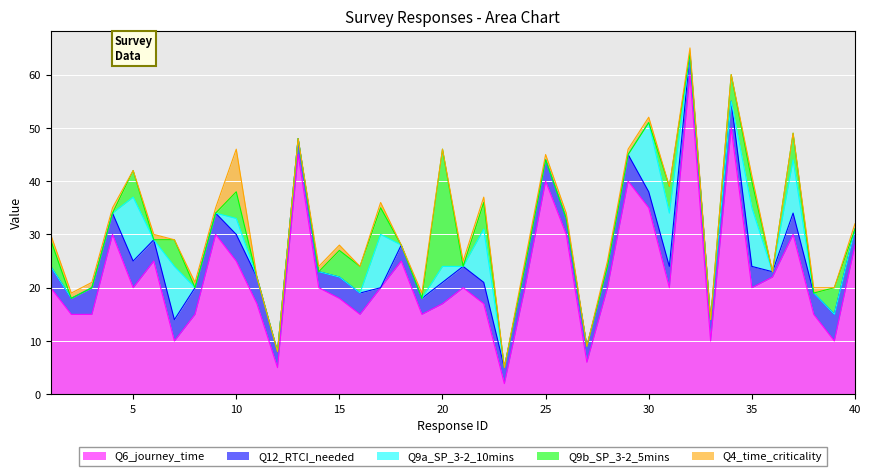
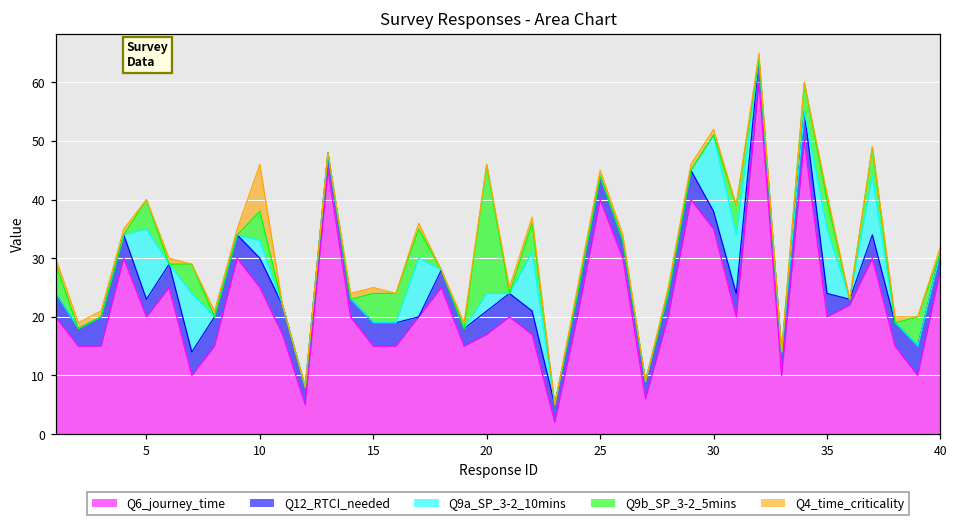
  {
    "Q6_journey_time": {
      "5": 20,
      "10": 25,
-     "15": 18,
+     "15": 15,
      "20": 17,
      "25": 40,
      "30": 35,
      "35": 20,
      "40": 28
    },
    "Q12_RTCI_needed": {
-     "5": 5,
+     "5": 3,
      "10": 5,
      "20": 4,
      "30": 3,
      "35": 4
    },
    "Q9a_SP_3-2_10mins": {
      "5": 12,
      "10": 3,
      "20": 3,
      "35": 11
    },
    "Q9b_SP_3-2_5mins": {
      "10": 5,
      "15": 5,
      "35": 5
    },
    "Q4_time_criticality": {
      "10": 8,
      "15": 1,
      "25": 1,
      "30": 1,
      "35": 1,
      "40": 1
    }
  }
